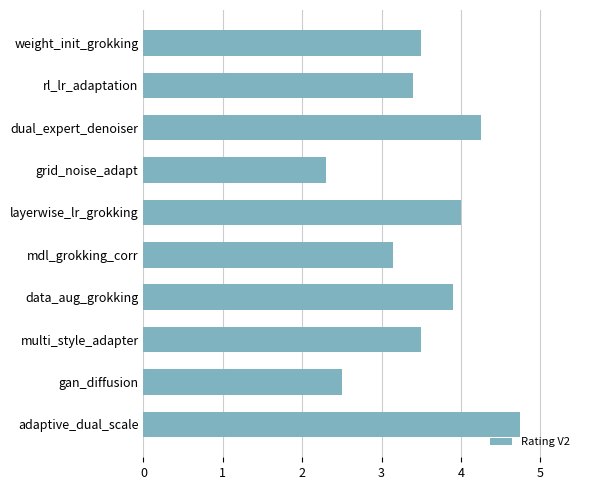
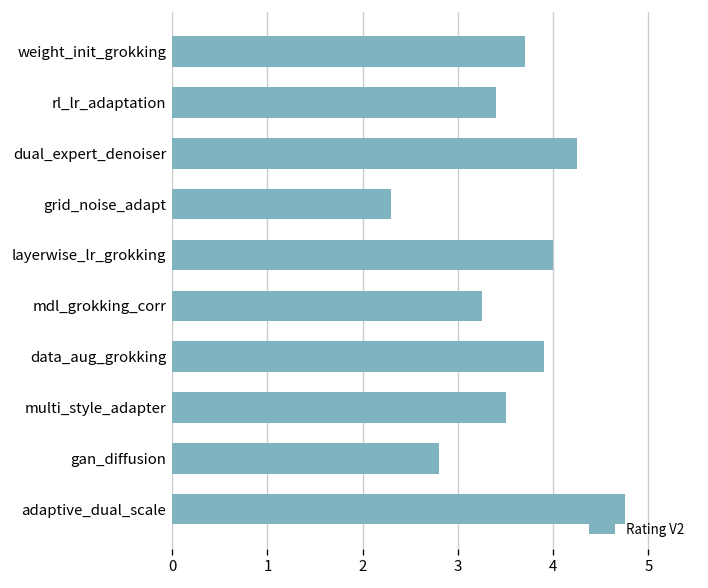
  {
-   "weight_init_grokking": 3.5,
+   "weight_init_grokking": 3.7,
    "rl_lr_adaptation": 3.4,
    "dual_expert_denoiser": 4.3,
    "grid_noise_adapt": 2.3,
    "layerwise_lr_grokking": 4.0,
-   "mdl_grokking_corr": 3.1,
+   "mdl_grokking_corr": 3.3,
    "data_aug_grokking": 3.9,
    "multi_style_adapter": 3.5,
-   "gan_diffusion": 2.5,
+   "gan_diffusion": 2.8,
    "adaptive_dual_scale": 4.8
  }
